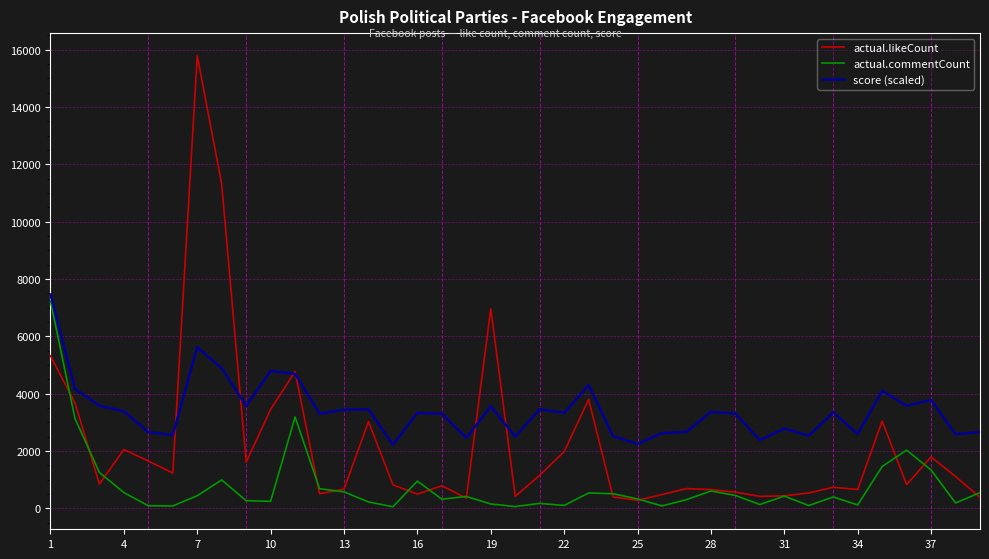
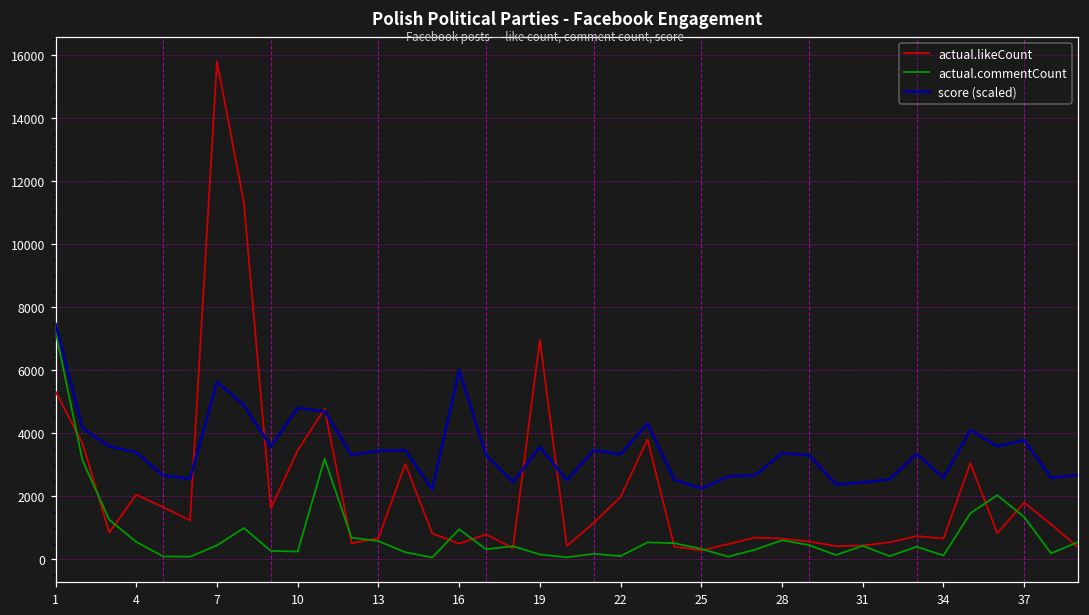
  {
    "actual.likeCount": {
      "1": 5300,
      "4": 2100,
      "7": 15800,
      "10": 3500,
      "13": 700,
      "16": 500,
      "19": 7000,
      "22": 2000,
      "34": 700,
      "37": 1800
    },
    "actual.commentCount": {
      "1": 7200,
      "4": 600,
      "7": 400,
      "10": 200,
      "13": 600,
      "16": 1000,
      "19": 200,
      "22": 100,
      "34": 100,
      "37": 1300
    },
    "score (scaled)": {
      "1": 7500,
      "4": 3400,
      "7": 5600,
      "10": 4800,
      "13": 3400,
-     "16": 3300,
+     "16": 6000,
      "19": 3600,
      "22": 3300,
      "25": 2200,
      "28": 3400,
-     "31": 2800,
+     "31": 2400,
      "34": 2600,
      "37": 3800
    }
  }
